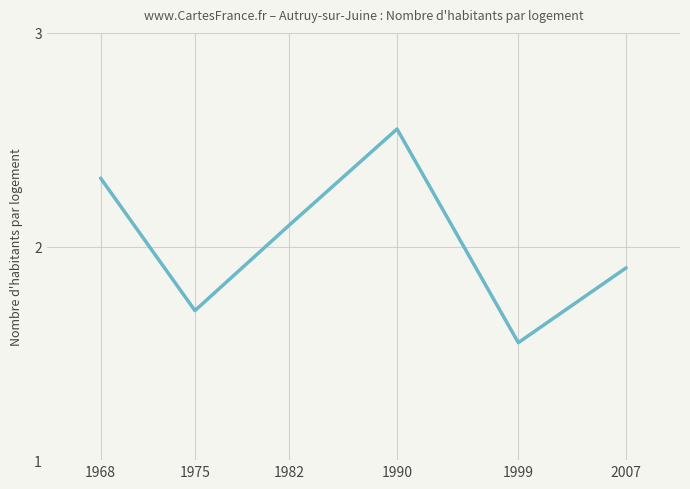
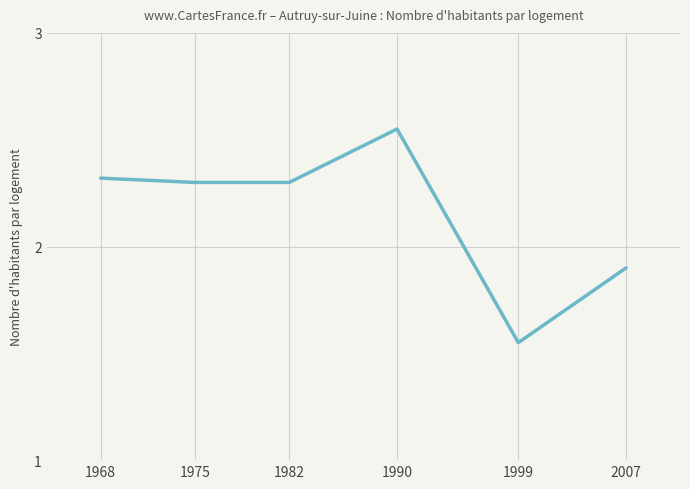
  {
    "1968": 2.32,
-   "1975": 1.7,
-   "1982": 2.1,
+   "1975": 2.3,
+   "1982": 2.3,
    "1990": 2.55,
    "1999": 1.55,
    "2007": 1.9
  }
